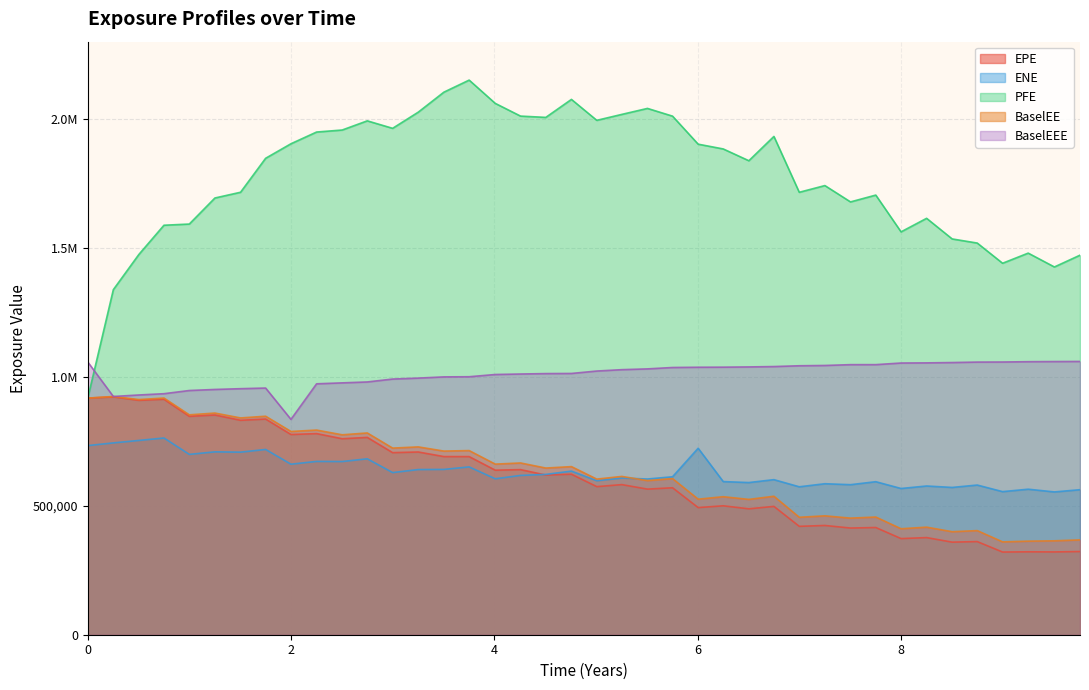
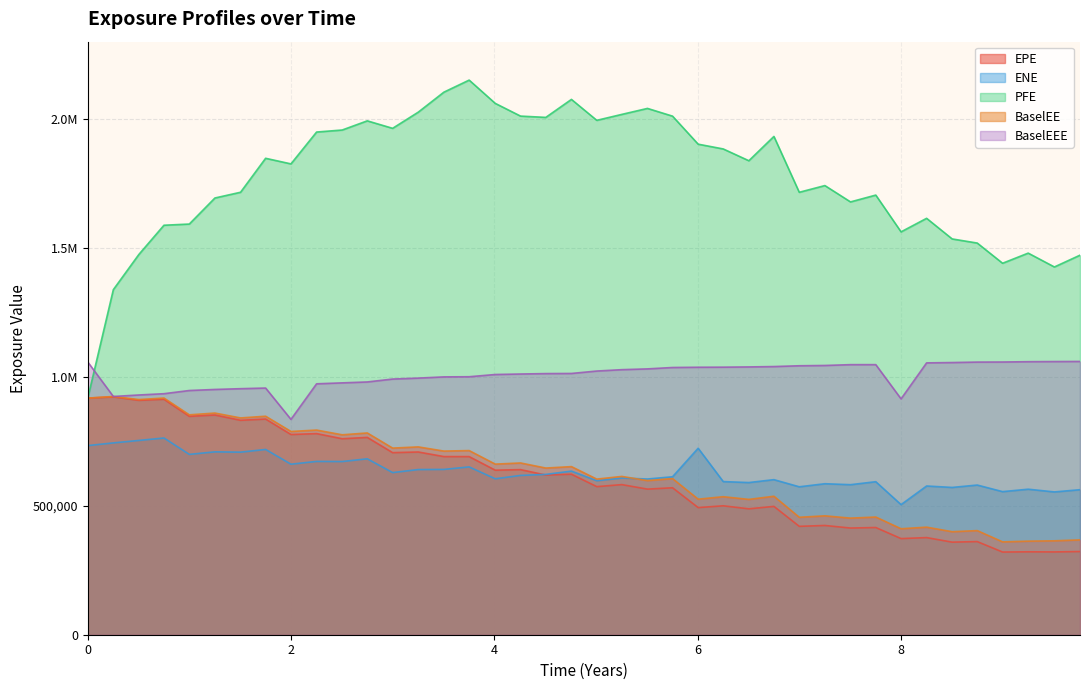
  {
    "ENE": {
      "0": "730,000",
      "2": "660,000",
      "6": "720,000",
-     "8": "570,000"
+     "8": "500,000"
    },
    "PFE": {
-     "2": "1,900,000",
+     "2": "1,830,000",
      "6": "1,900,000",
      "8": "1,560,000"
    },
    "BaselEEE": {
      "0": "1,060,000",
      "2": "840,000",
      "6": "1,040,000",
-     "8": "1,050,000"
+     "8": "910,000"
    }
  }
